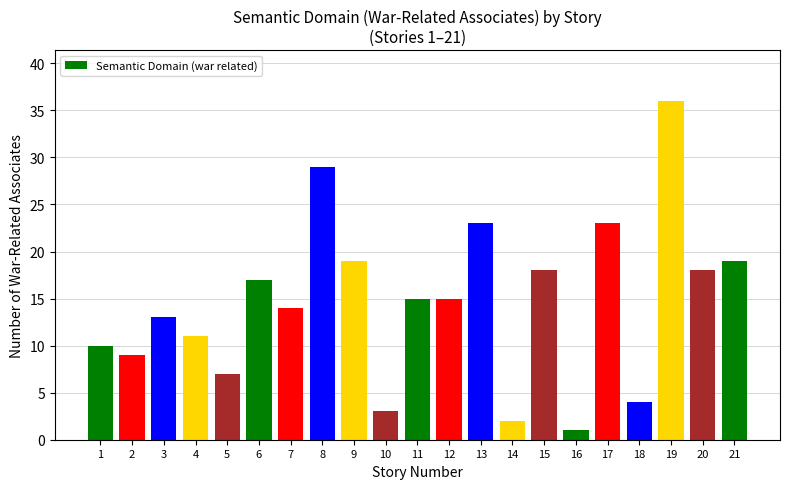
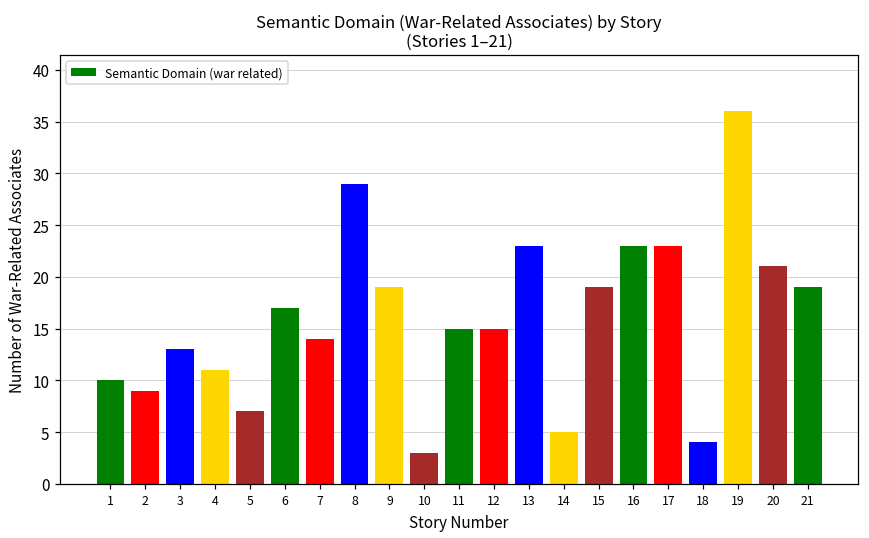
  {
    "1": 10,
    "2": 9,
    "3": 13,
    "4": 11,
    "5": 7,
    "6": 17,
    "7": 14,
    "8": 29,
    "9": 19,
    "10": 3,
    "11": 15,
    "12": 15,
    "13": 23,
-   "14": 2,
-   "15": 18,
-   "16": 1,
+   "14": 5,
+   "15": 19,
+   "16": 23,
    "17": 23,
    "18": 4,
    "19": 36,
-   "20": 18,
+   "20": 21,
    "21": 19
  }
